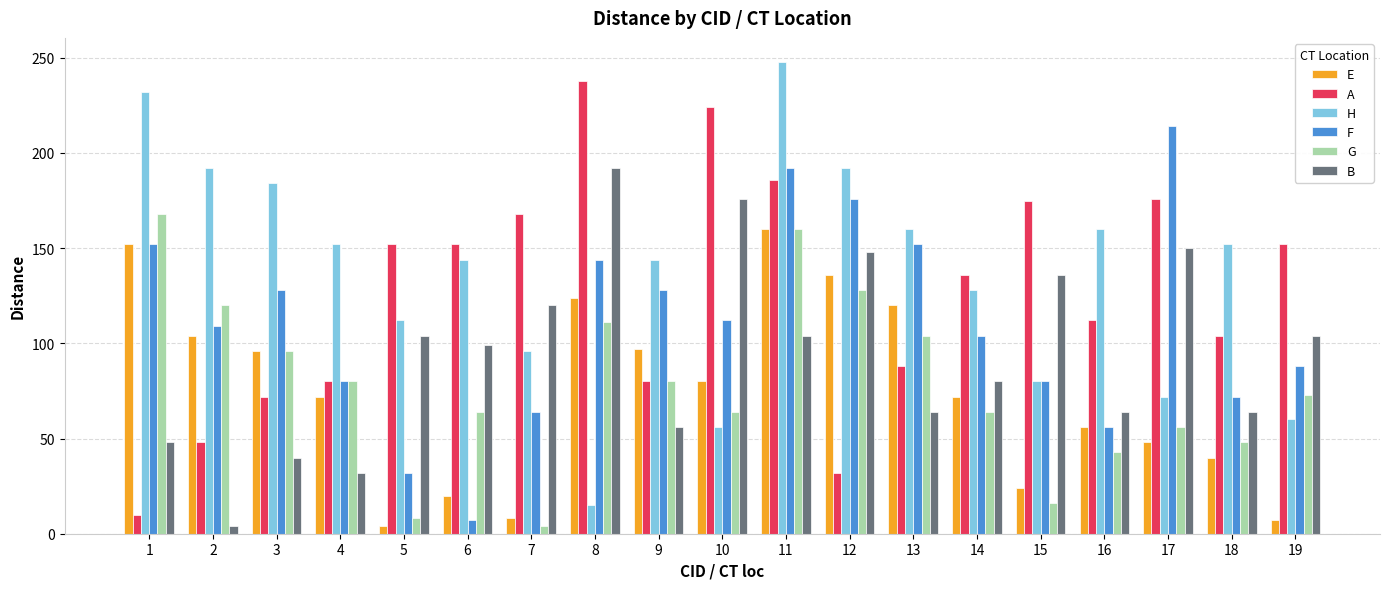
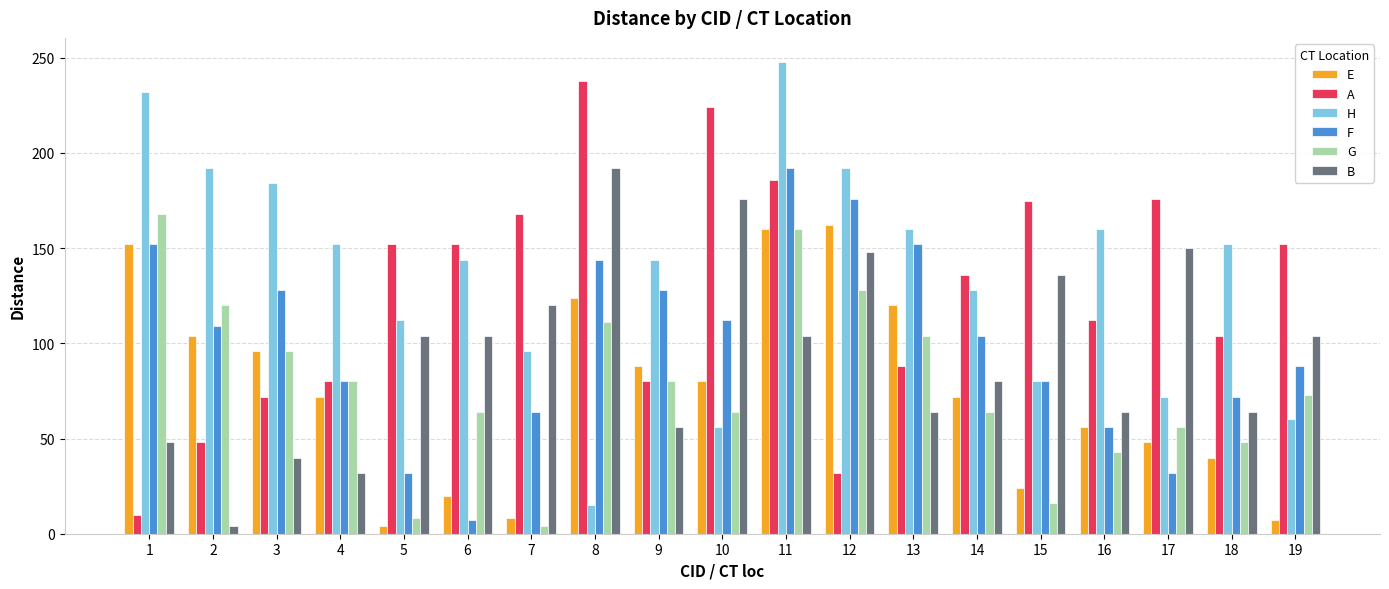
  {
    "E": {
      "1": 152,
      "2": 104,
      "3": 96,
      "4": 72,
      "5": 4,
      "6": 20,
      "7": 8,
      "8": 124,
-     "9": 97,
+     "9": 88,
      "10": 80,
      "11": 160,
-     "12": 136,
+     "12": 162,
      "13": 120,
      "14": 72,
      "15": 24,
      "16": 56,
      "17": 48,
      "18": 40,
      "19": 7
    },
    "A": {
      "1": 10,
      "2": 48,
      "3": 72,
      "4": 80,
      "5": 152,
      "6": 152,
      "7": 168,
      "8": 238,
      "9": 80,
      "10": 224,
      "11": 186,
      "12": 32,
      "13": 88,
      "14": 136,
      "15": 175,
      "16": 112,
      "17": 176,
      "18": 104,
      "19": 152
    },
    "H": {
      "1": 232,
      "2": 192,
      "3": 184,
      "4": 152,
      "5": 112,
      "6": 144,
      "7": 96,
      "8": 15,
      "9": 144,
      "10": 56,
      "11": 248,
      "12": 192,
      "13": 160,
      "14": 128,
      "15": 80,
      "16": 160,
      "17": 72,
      "18": 152,
      "19": 60
    },
    "F": {
      "1": 152,
      "2": 109,
      "3": 128,
      "4": 80,
      "5": 32,
      "6": 7,
      "7": 64,
      "8": 144,
      "9": 128,
      "10": 112,
      "11": 192,
      "12": 176,
      "13": 152,
      "14": 104,
      "15": 80,
      "16": 56,
-     "17": 214,
+     "17": 32,
      "18": 72,
      "19": 88
    },
    "G": {
      "1": 168,
      "2": 120,
      "3": 96,
      "4": 80,
      "5": 8,
      "6": 64,
      "7": 4,
      "8": 111,
      "9": 80,
      "10": 64,
      "11": 160,
      "12": 128,
      "13": 104,
      "14": 64,
      "15": 16,
      "16": 43,
      "17": 56,
      "18": 48,
      "19": 73
    },
    "B": {
      "1": 48,
      "2": 4,
      "3": 40,
      "4": 32,
      "5": 104,
-     "6": 99,
+     "6": 104,
      "7": 120,
      "8": 192,
      "9": 56,
      "10": 176,
      "11": 104,
      "12": 148,
      "13": 64,
      "14": 80,
      "15": 136,
      "16": 64,
      "17": 150,
      "18": 64,
      "19": 104
    }
  }
